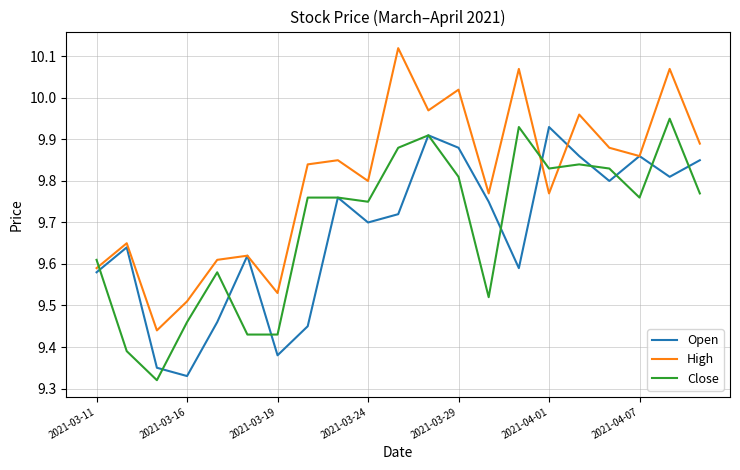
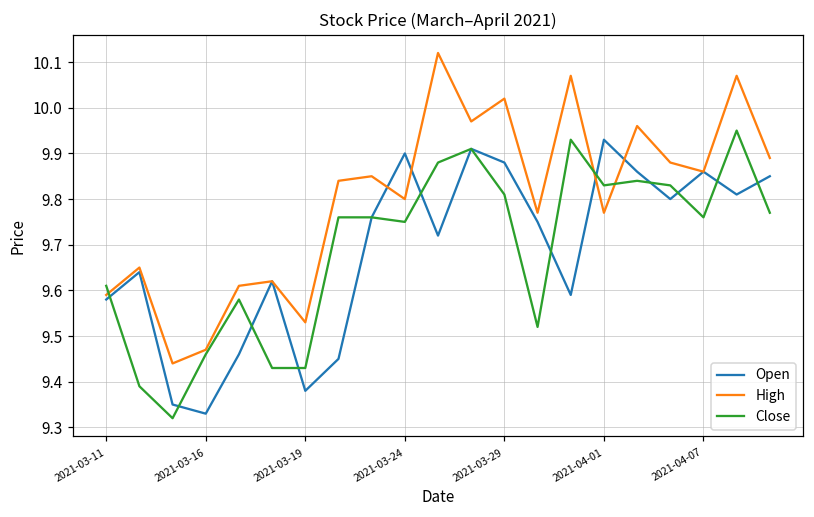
  {
    "Open": {
      "2021-03-11": 9.58,
      "2021-03-16": 9.33,
      "2021-03-19": 9.38,
-     "2021-03-24": 9.7,
+     "2021-03-24": 9.9,
      "2021-03-29": 9.88,
      "2021-04-01": 9.93
    },
    "High": {
      "2021-03-11": 9.59,
-     "2021-03-16": 9.51,
+     "2021-03-16": 9.47,
      "2021-03-19": 9.53,
      "2021-03-24": 9.80,
      "2021-03-29": 10.02,
      "2021-04-01": 9.77
    },
    "Close": {
      "2021-03-11": 9.61,
      "2021-03-16": 9.46,
      "2021-03-19": 9.43,
      "2021-03-24": 9.75,
      "2021-03-29": 9.81,
      "2021-04-01": 9.83,
      "2021-04-07": 9.76
    }
  }
